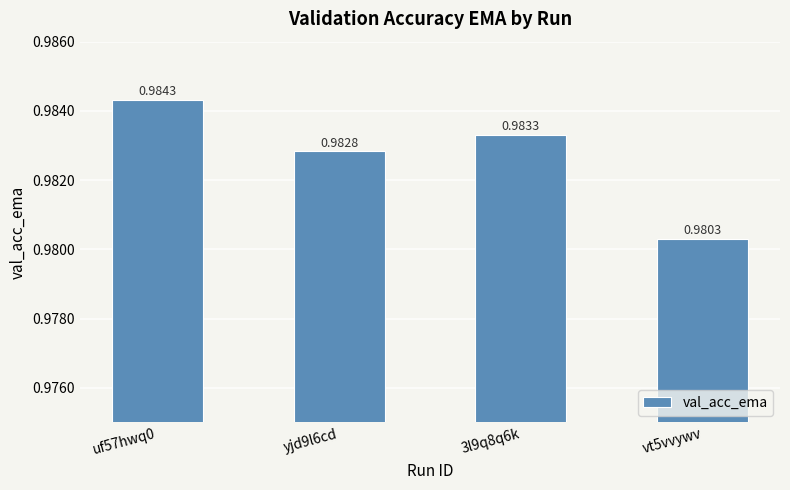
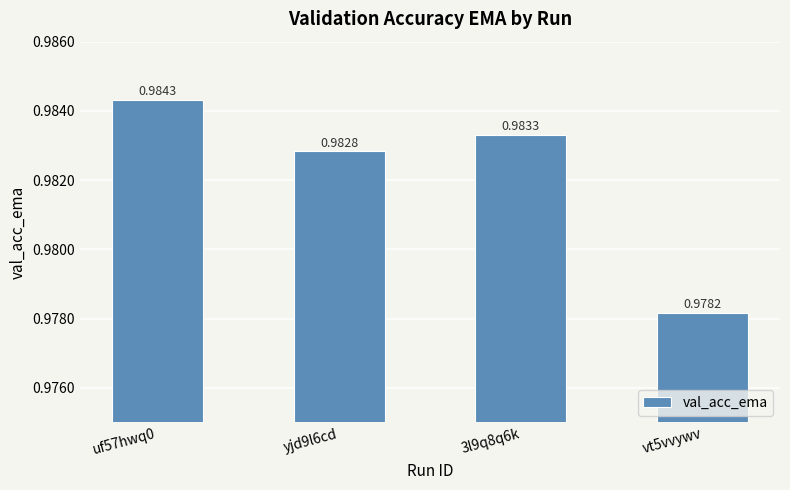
  {
    "uf57hwq0": 0.9843,
    "yjd9l6cd": 0.9828,
    "3l9q8q6k": 0.9833,
-   "vt5vvywv": 0.9803
+   "vt5vvywv": 0.9782
  }
